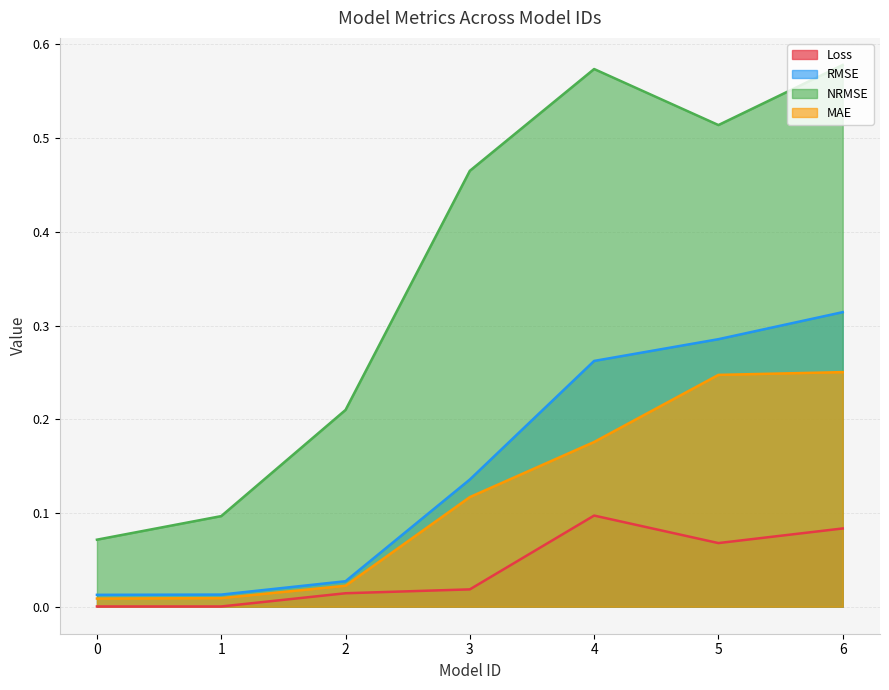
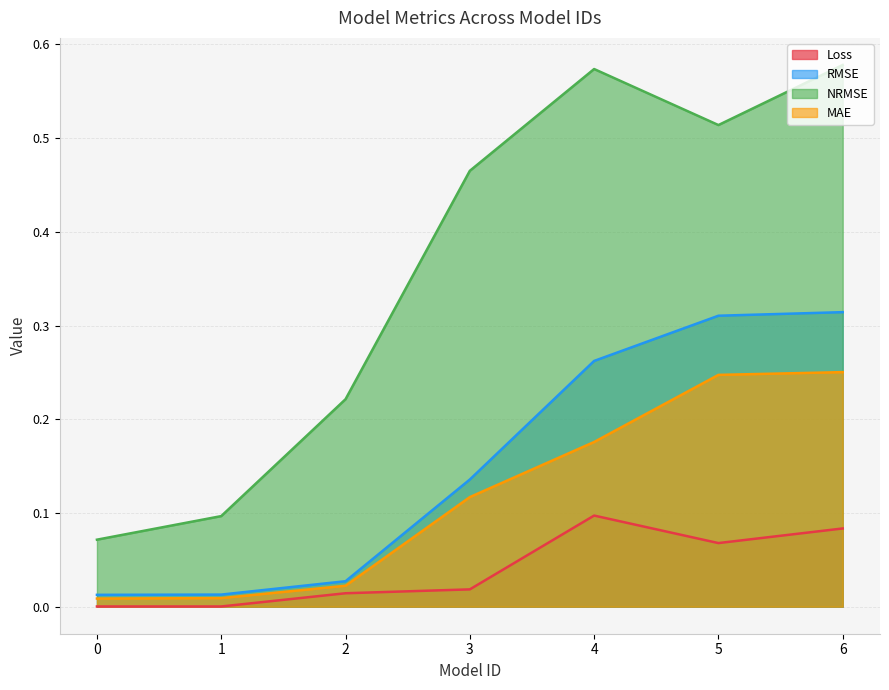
  {
    "Loss": {
      "0": 0.00,
      "1": 0.00,
      "2": 0.01,
      "3": 0.02,
      "4": 0.10,
      "5": 0.07,
      "6": 0.08
    },
    "RMSE": {
      "0": 0.01,
      "1": 0.01,
      "2": 0.03,
      "3": 0.14,
      "4": 0.26,
-     "5": 0.29,
+     "5": 0.31,
      "6": 0.31
    },
    "NRMSE": {
      "0": 0.07,
      "1": 0.10,
-     "2": 0.21,
+     "2": 0.22,
      "3": 0.47,
      "4": 0.57,
      "5": 0.51
    },
    "MAE": {
      "0": 0.01,
      "1": 0.01,
      "2": 0.02,
      "3": 0.12,
      "4": 0.18,
      "5": 0.25,
      "6": 0.25
    }
  }
